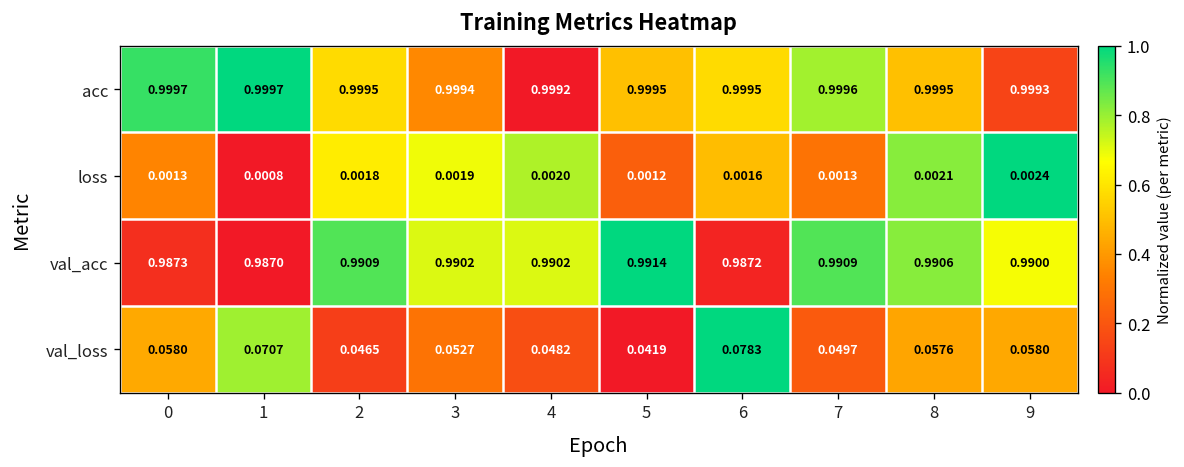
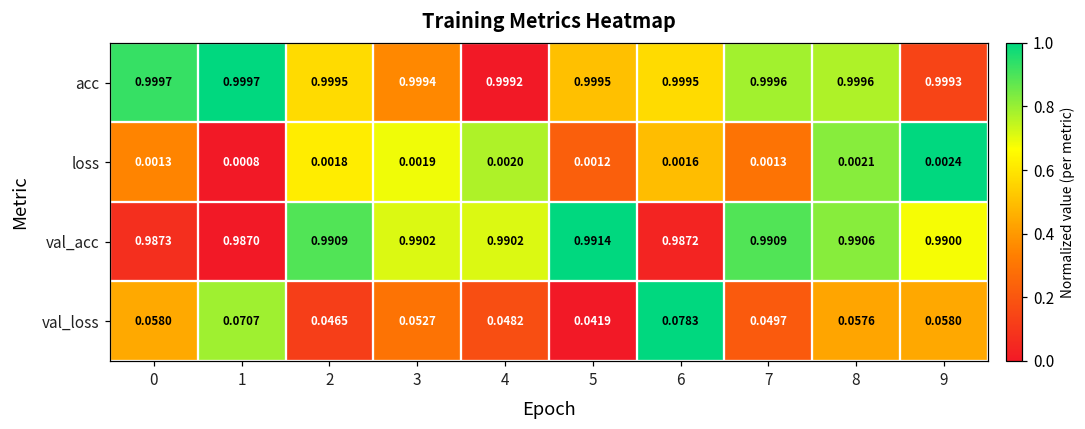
  {
    "acc": {
      "0": 0.9997,
      "1": 0.9997,
      "2": 0.9995,
      "3": 0.9994,
      "4": 0.9992,
      "5": 0.9995,
      "6": 0.9995,
      "7": 0.9996,
-     "8": 0.9995,
+     "8": 0.9996,
      "9": 0.9993
    },
    "loss": {
      "0": 0.0013,
      "1": 0.0008,
      "2": 0.0018,
      "3": 0.0019,
      "4": 0.0020,
      "5": 0.0012,
      "6": 0.0016,
      "7": 0.0013,
      "8": 0.0021,
      "9": 0.0024
    },
    "val_acc": {
      "0": 0.9873,
      "1": 0.9870,
      "2": 0.9909,
      "3": 0.9902,
      "4": 0.9902,
      "5": 0.9914,
      "6": 0.9872,
      "7": 0.9909,
      "8": 0.9906,
      "9": 0.9900
    },
    "val_loss": {
      "0": 0.0580,
      "1": 0.0707,
      "2": 0.0465,
      "3": 0.0527,
      "4": 0.0482,
      "5": 0.0419,
      "6": 0.0783,
      "7": 0.0497,
      "8": 0.0576,
      "9": 0.0580
    }
  }
